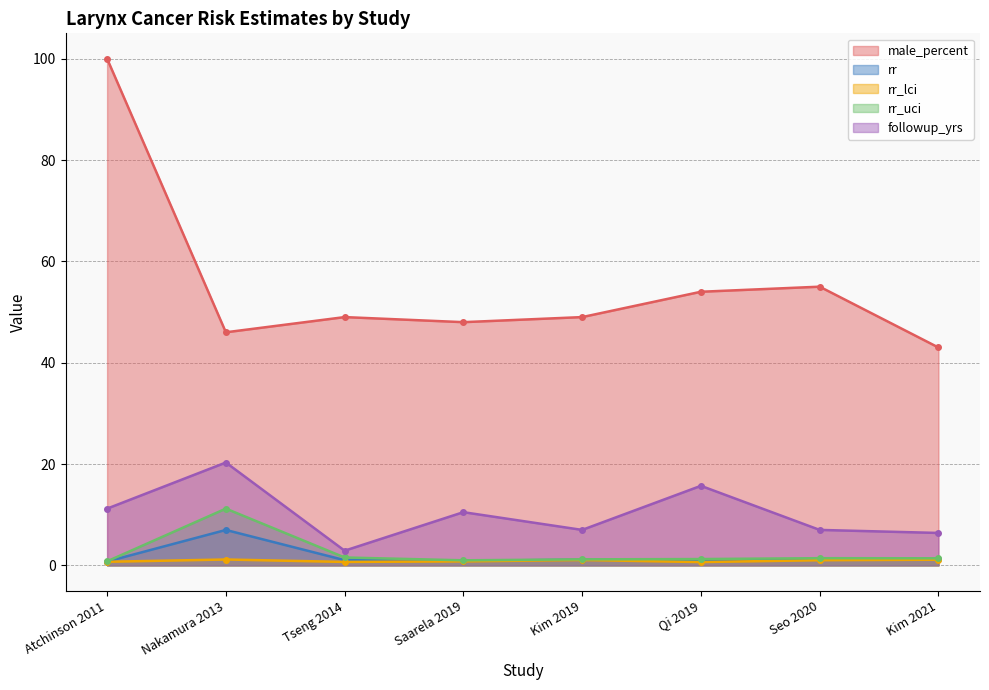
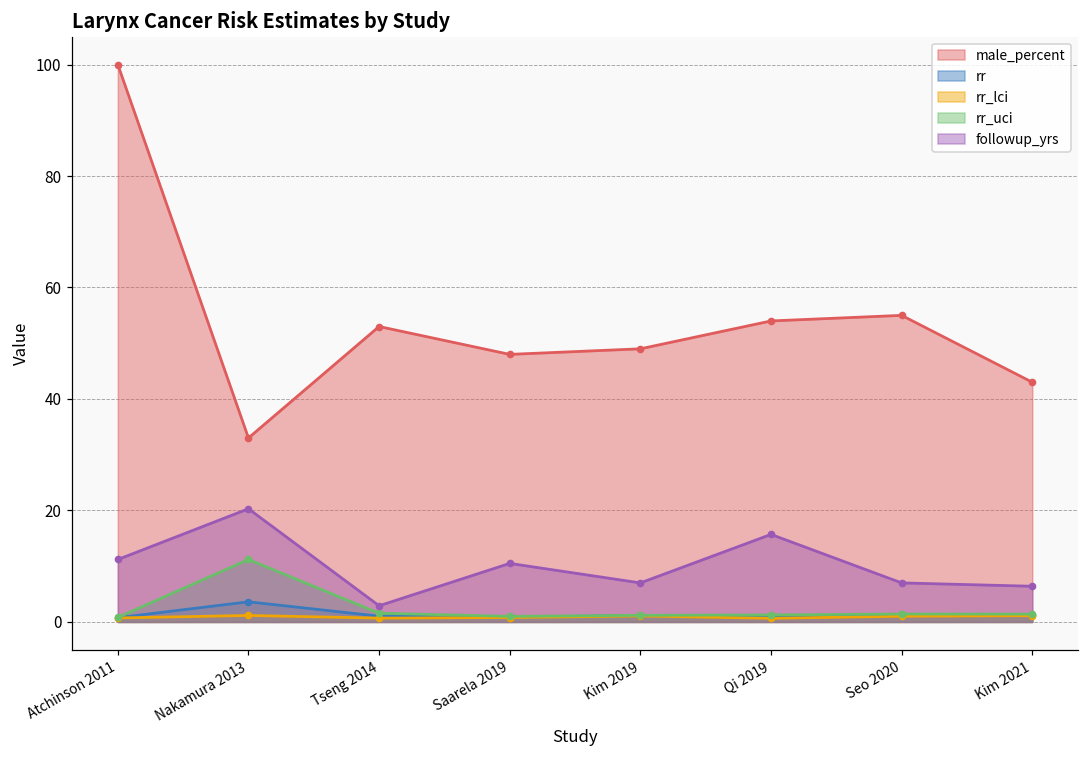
  {
    "male_percent": {
      "Atchinson 2011": 100,
-     "Nakamura 2013": 46,
-     "Tseng 2014": 49,
+     "Nakamura 2013": 33,
+     "Tseng 2014": 53,
      "Saarela 2019": 48,
      "Kim 2019": 49,
      "Qi 2019": 54,
      "Seo 2020": 55,
      "Kim 2021": 43
    },
    "rr": {
-     "Nakamura 2013": 7
+     "Nakamura 2013": 4
    },
    "rr_lci": {
      "Nakamura 2013": 1
    },
    "rr_uci": {
      "Nakamura 2013": 11,
      "Tseng 2014": 2
    },
    "followup_yrs": {
      "Atchinson 2011": 11,
      "Nakamura 2013": 20,
      "Tseng 2014": 3,
      "Saarela 2019": 11,
      "Kim 2019": 7,
      "Qi 2019": 16,
      "Seo 2020": 7,
      "Kim 2021": 6
    }
  }
